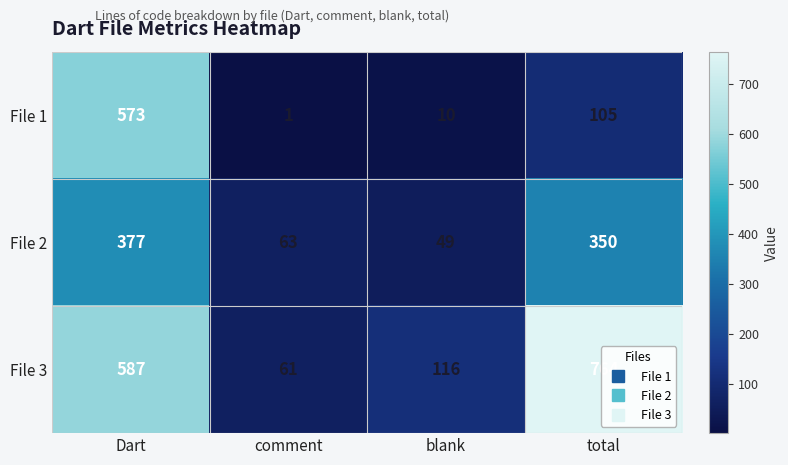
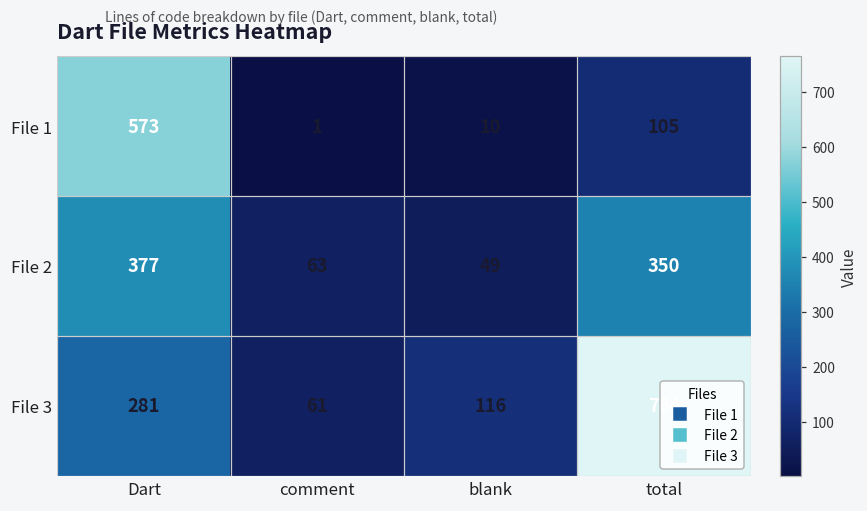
  {
    "File 1": {
      "Dart": 573,
      "total": 105
    },
    "File 2": {
      "Dart": 377,
      "comment": 63,
      "total": 350
    },
    "File 3": {
-     "Dart": 587,
+     "Dart": 281,
      "comment": 61,
      "blank": 116
    }
  }
